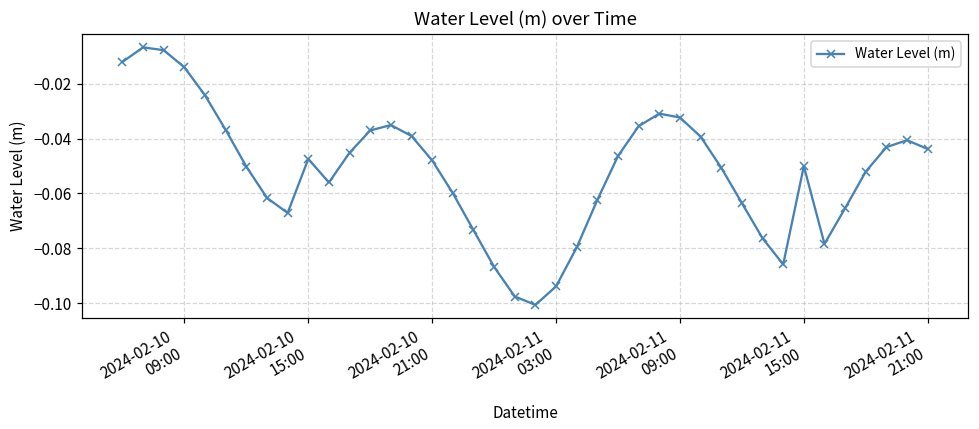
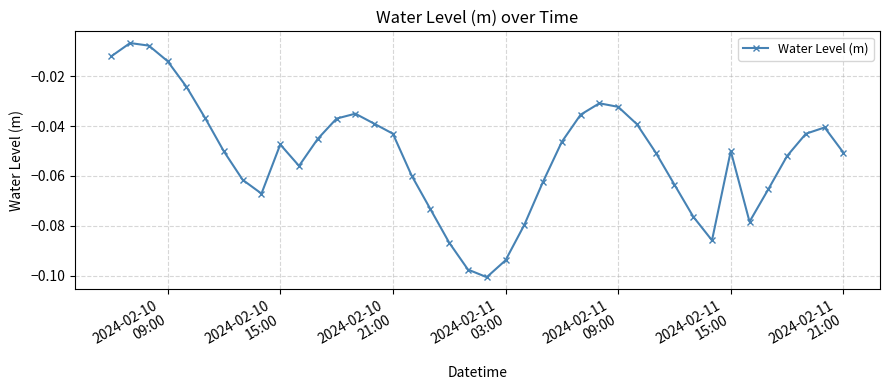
  {
    "2024-02-10 09:00": -0.014,
    "2024-02-10 15:00": -0.047,
-   "2024-02-10 21:00": -0.048,
+   "2024-02-10 21:00": -0.043,
    "2024-02-11 03:00": -0.094,
    "2024-02-11 09:00": -0.032,
    "2024-02-11 15:00": -0.050,
-   "2024-02-11 21:00": -0.044
+   "2024-02-11 21:00": -0.051
  }
